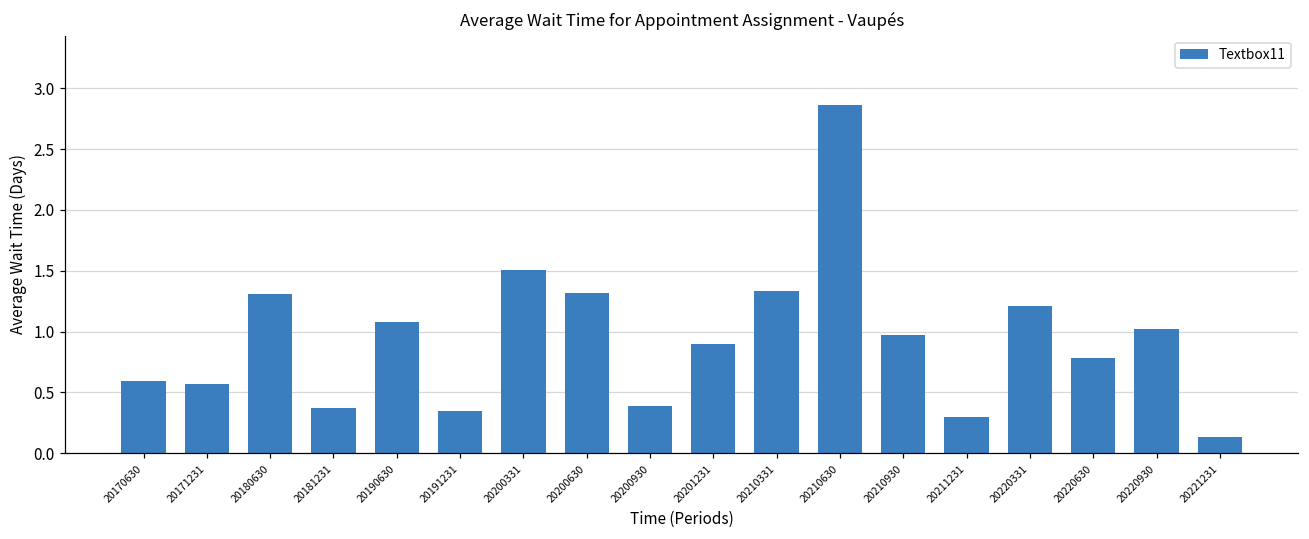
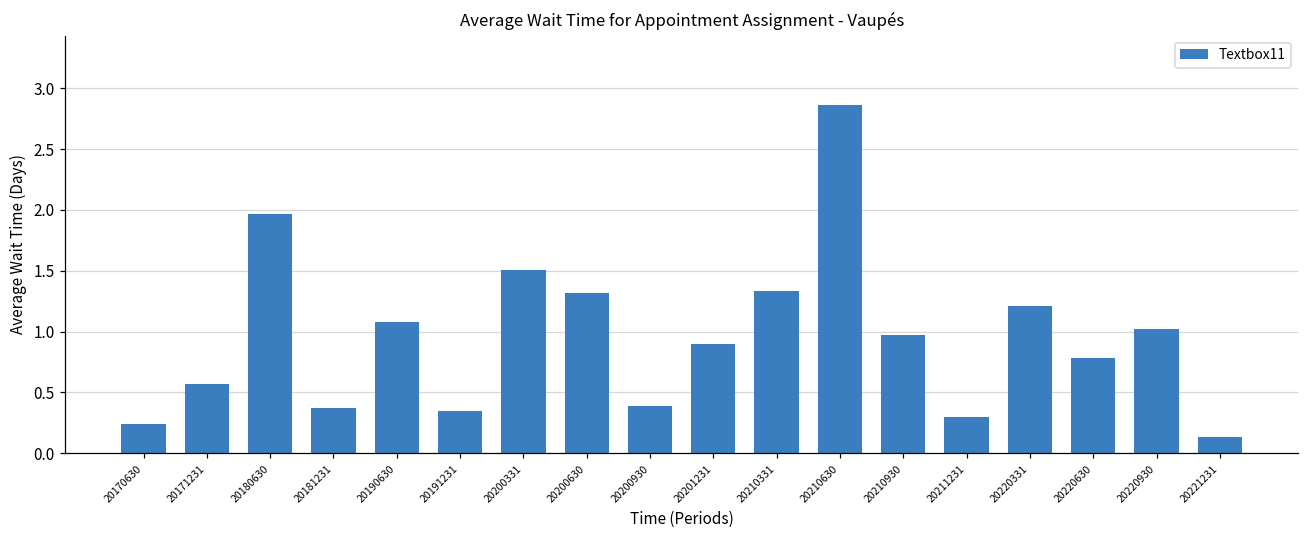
  {
-   "20170630": 0.59,
+   "20170630": 0.24,
    "20171231": 0.57,
-   "20180630": 1.31,
+   "20180630": 1.97,
    "20181231": 0.37,
    "20190630": 1.08,
    "20191231": 0.35,
    "20200331": 1.51,
    "20200630": 1.32,
    "20200930": 0.39,
    "20201231": 0.90,
    "20210331": 1.33,
    "20210630": 2.86,
    "20210930": 0.97,
    "20211231": 0.30,
    "20220331": 1.21,
    "20220630": 0.78,
    "20220930": 1.02,
    "20221231": 0.13
  }
